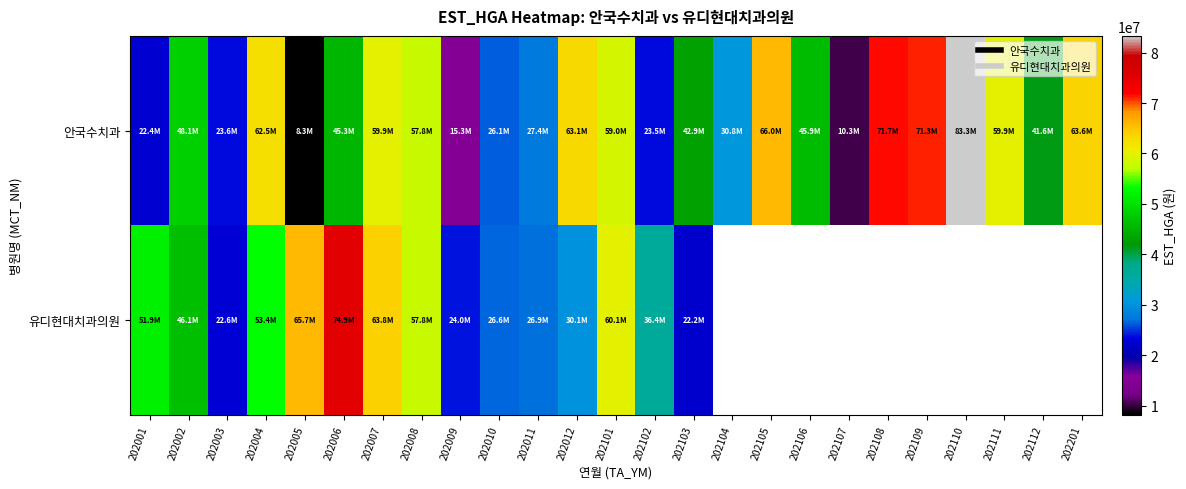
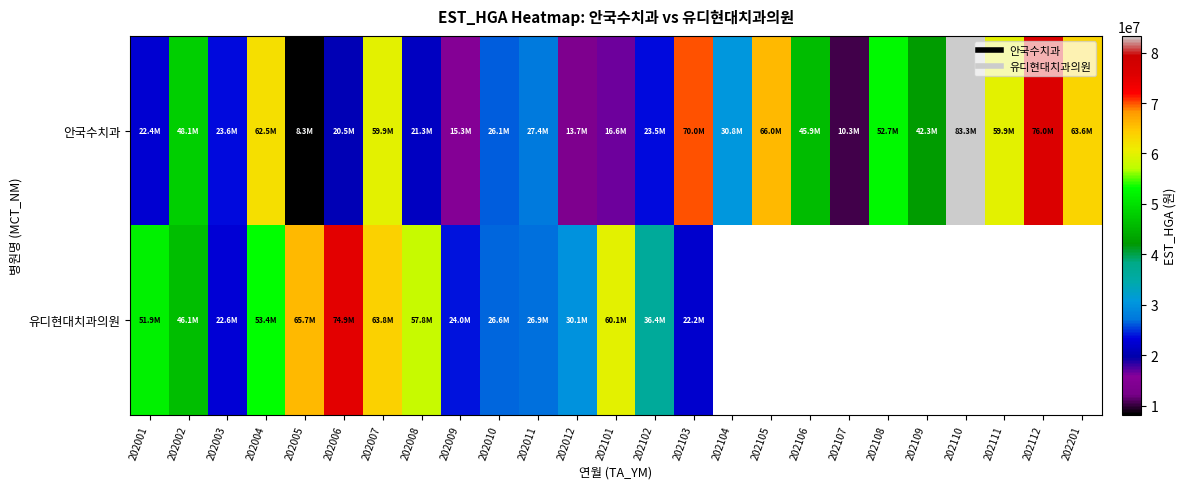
  {
    "안국수치과": {
      "202001": "22.4M",
      "202002": "48.1M",
      "202003": "23.6M",
      "202004": "62.5M",
      "202005": "8.3M",
-     "202006": "45.3M",
+     "202006": "20.5M",
      "202007": "59.9M",
-     "202008": "57.8M",
+     "202008": "21.3M",
      "202009": "15.3M",
      "202010": "26.1M",
      "202011": "27.4M",
-     "202012": "63.1M",
-     "202101": "59.0M",
+     "202012": "13.7M",
+     "202101": "16.6M",
      "202102": "23.5M",
-     "202103": "42.9M",
+     "202103": "70.0M",
      "202104": "30.8M",
      "202105": "66.0M",
      "202106": "45.9M",
      "202107": "10.3M",
-     "202108": "71.7M",
-     "202109": "71.3M",
+     "202108": "52.7M",
+     "202109": "42.3M",
      "202110": "83.3M",
      "202111": "59.9M",
-     "202112": "41.6M",
+     "202112": "76.0M",
      "202201": "63.6M"
    },
    "유디현대치과의원": {
      "202001": "51.9M",
      "202002": "46.1M",
      "202003": "22.6M",
      "202004": "53.4M",
      "202005": "65.7M",
      "202006": "74.9M",
      "202007": "63.8M",
      "202008": "57.8M",
      "202009": "24.0M",
      "202010": "26.6M",
      "202011": "26.9M",
      "202012": "30.1M",
      "202101": "60.1M",
      "202102": "36.4M",
      "202103": "22.2M"
    }
  }
